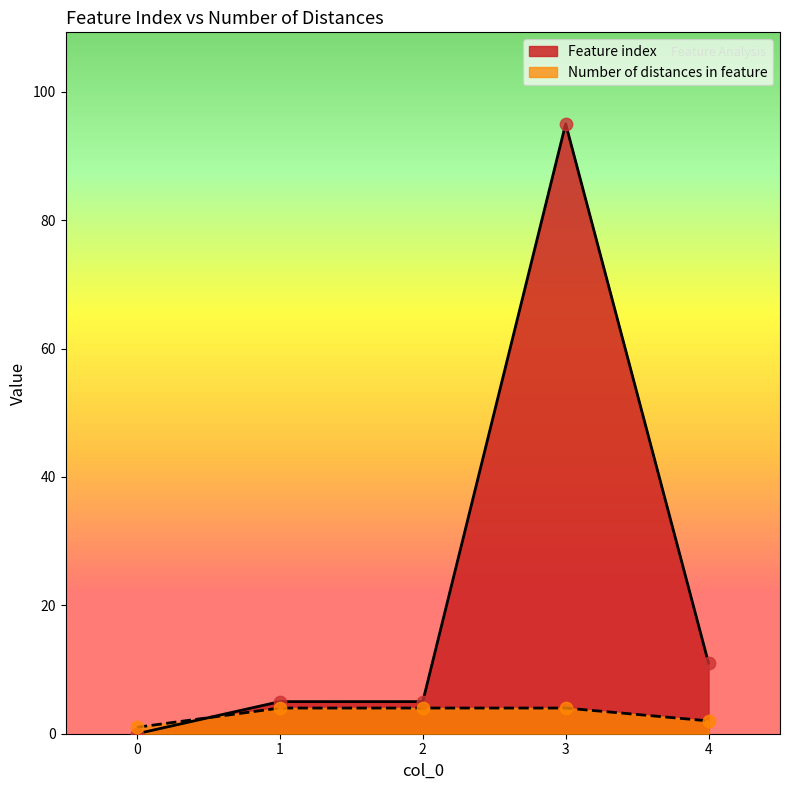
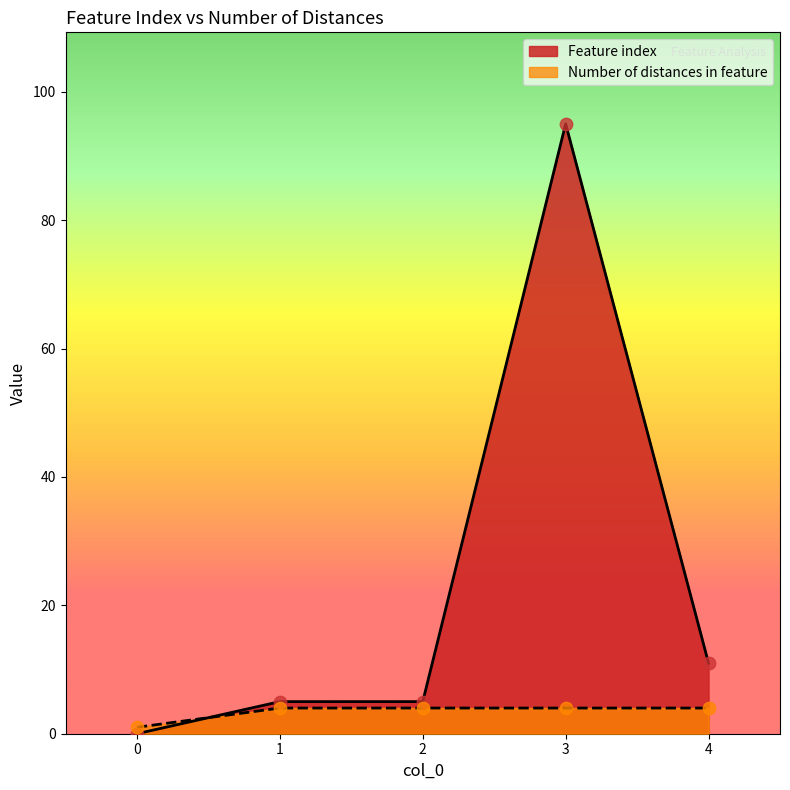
  {
    "Feature index": {
      "0": 0,
      "1": 5,
      "2": 5,
      "3": 95,
      "4": 11
    },
    "Number of distances in feature": {
      "0": 1,
      "1": 4,
      "2": 4,
      "3": 4,
-     "4": 2
+     "4": 4
    }
  }
